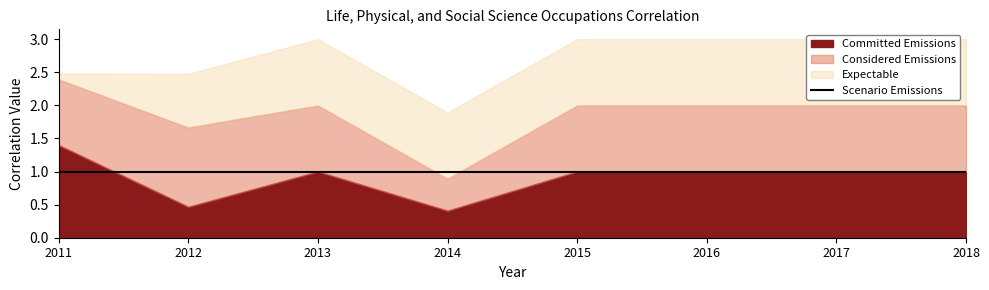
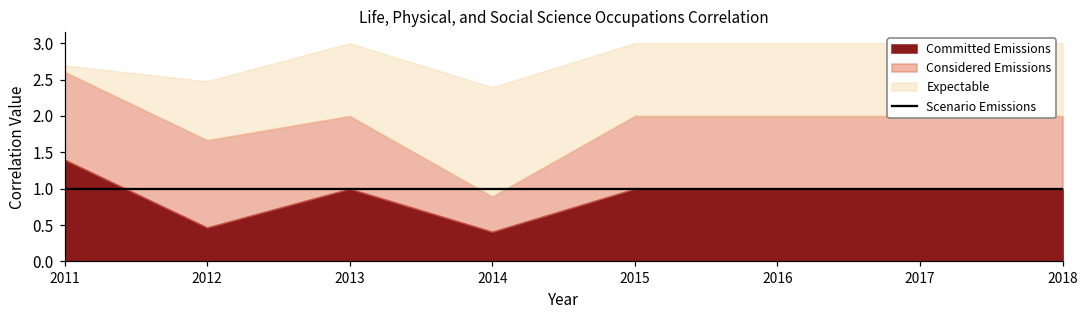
  {
    "Scenario Emissions": {
      "2011": 1.0,
      "2012": 1.0,
      "2014": 1.0
    },
    "Committed Emissions": {
      "2011": 1.4,
      "2012": 0.5,
      "2014": 0.4
    },
    "Considered Emissions": {
-     "2011": 1.0,
+     "2011": 1.2,
      "2012": 1.2,
      "2013": 1.0,
      "2014": 0.5,
      "2015": 1.0,
      "2016": 1.0,
      "2017": 1.0,
      "2018": 1.0
    },
    "Expectable": {
      "2011": 0.1,
      "2012": 0.8,
      "2013": 1.0,
-     "2014": 1.0,
+     "2014": 1.5,
      "2015": 1.0,
      "2016": 1.0,
      "2018": 1.0
    }
  }
